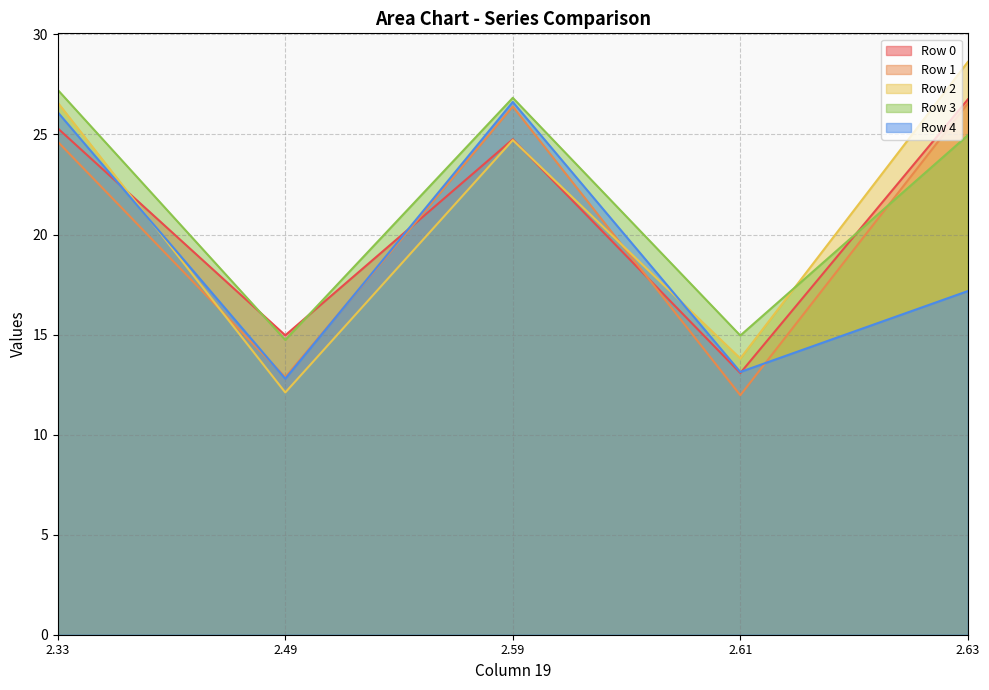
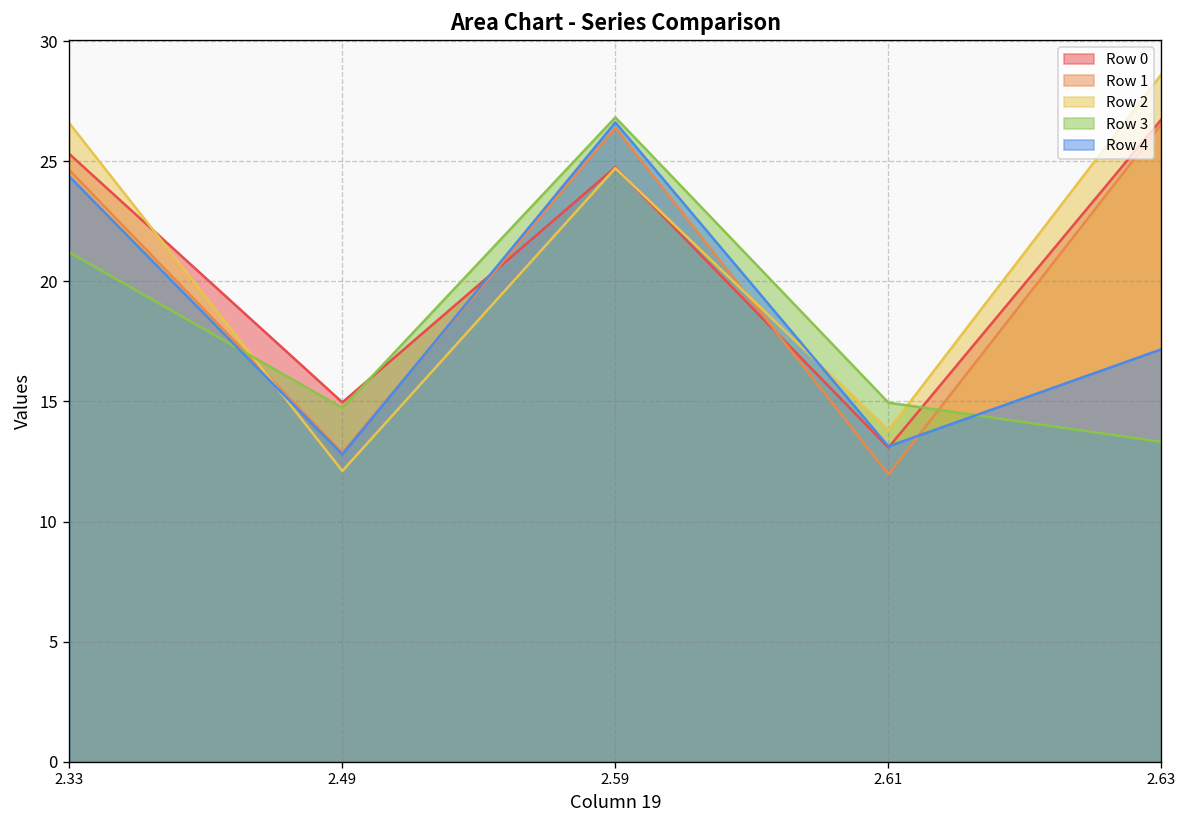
  {
    "Row 3": {
-     "2.33": 27.2,
+     "2.33": 21.2,
      "2.49": 14.7,
      "2.59": 26.8,
      "2.61": 15.0,
-     "2.63": 25.0
+     "2.63": 13.3
    },
    "Row 4": {
-     "2.33": 26.1,
+     "2.33": 24.4,
      "2.59": 26.6,
      "2.63": 17.2
    }
  }
